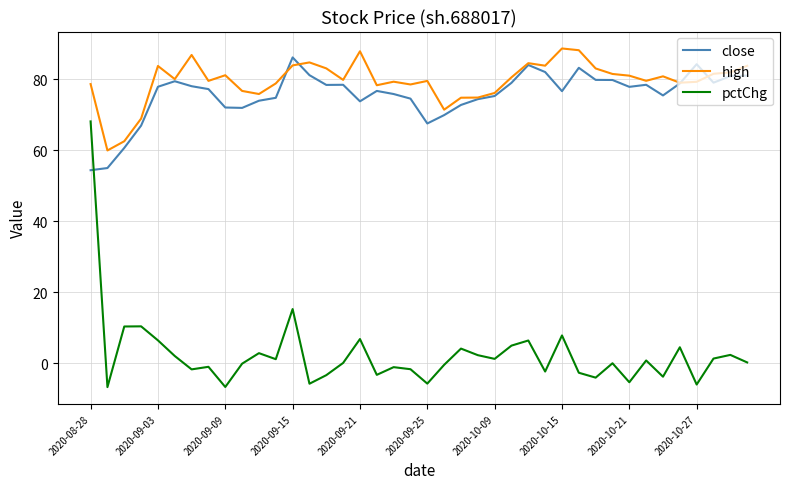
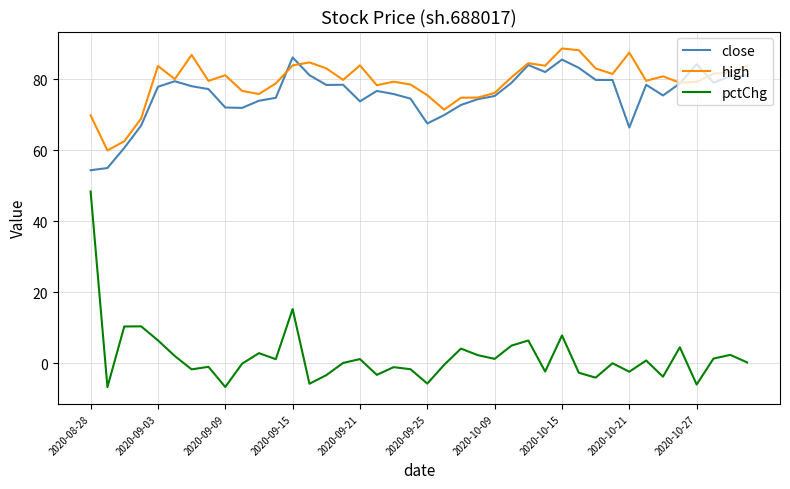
  {
    "close": {
      "2020-08-28": 54,
      "2020-09-03": 78,
      "2020-09-09": 72,
      "2020-09-15": 86,
      "2020-09-21": 74,
      "2020-09-25": 68,
      "2020-10-09": 75,
-     "2020-10-15": 77,
-     "2020-10-21": 78
+     "2020-10-15": 86,
+     "2020-10-21": 66
    },
    "high": {
-     "2020-08-28": 79,
+     "2020-08-28": 70,
      "2020-09-03": 84,
      "2020-09-09": 81,
      "2020-09-15": 84,
-     "2020-09-21": 88,
-     "2020-09-25": 79,
+     "2020-09-21": 84,
+     "2020-09-25": 75,
      "2020-10-09": 76,
      "2020-10-15": 89,
-     "2020-10-21": 81
+     "2020-10-21": 87
    },
    "pctChg": {
-     "2020-08-28": 68,
+     "2020-08-28": 48,
      "2020-09-03": 6,
      "2020-09-09": -7,
      "2020-09-15": 15,
-     "2020-09-21": 7,
+     "2020-09-21": 1,
      "2020-09-25": -6,
      "2020-10-09": 1,
      "2020-10-15": 8,
-     "2020-10-21": -5,
+     "2020-10-21": -2,
      "2020-10-27": -6
    }
  }
